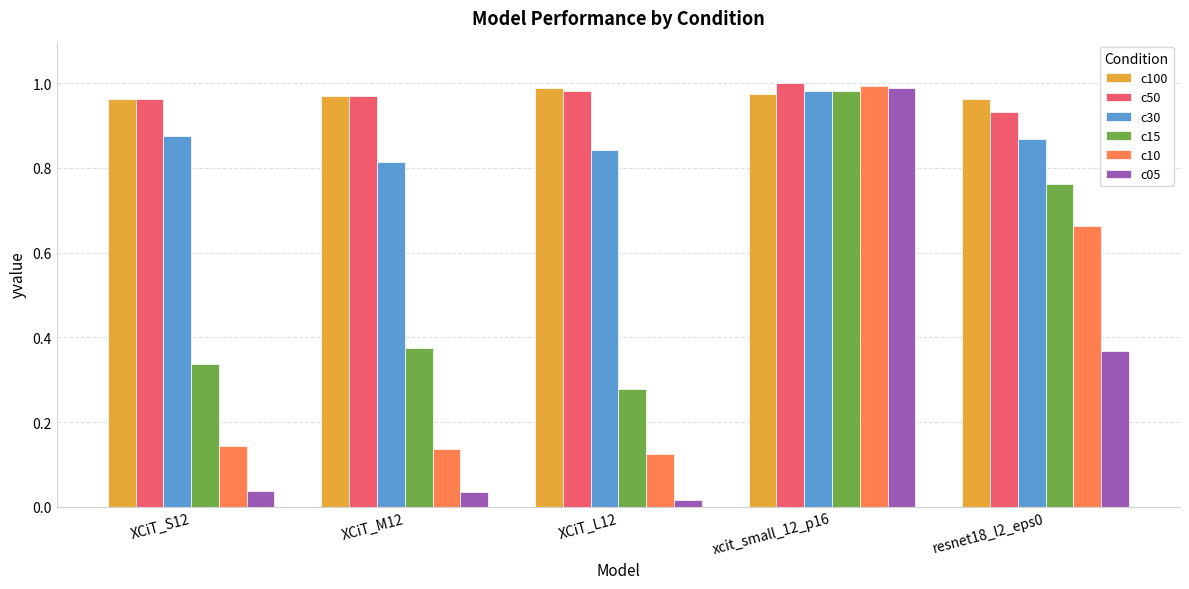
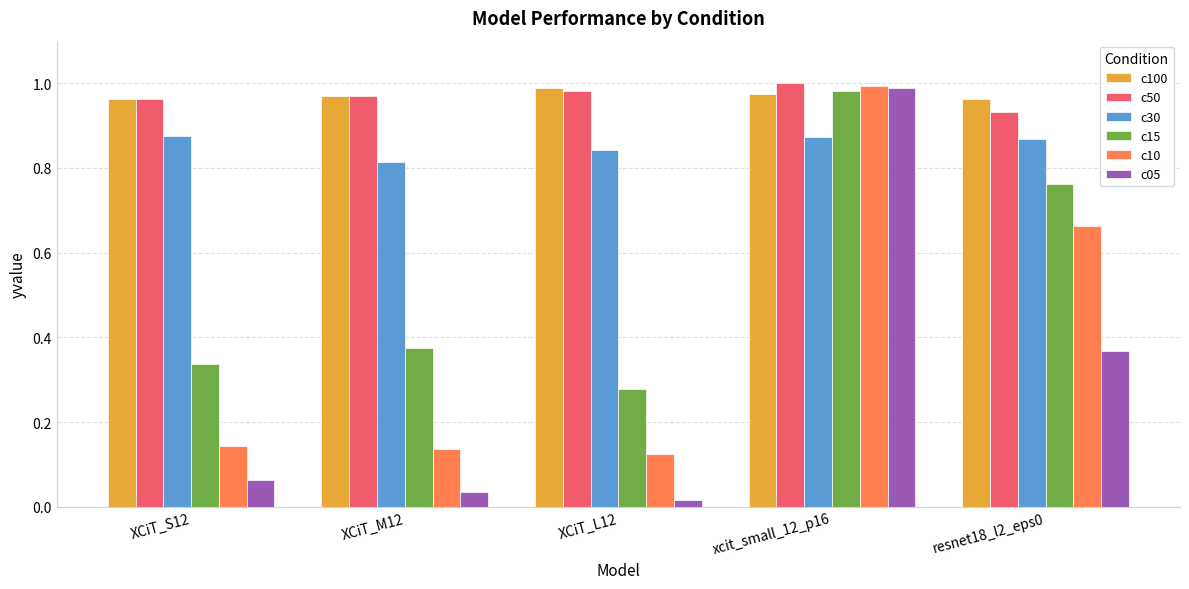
  {
    "c30": {
      "XCiT_S12": 0.88,
      "XCiT_M12": 0.81,
      "XCiT_L12": 0.84,
-     "xcit_small_12_p16": 0.98,
+     "xcit_small_12_p16": 0.87,
      "resnet18_l2_eps0": 0.87
    },
    "c15": {
      "XCiT_S12": 0.34,
      "XCiT_M12": 0.38,
      "XCiT_L12": 0.28,
      "xcit_small_12_p16": 0.98,
      "resnet18_l2_eps0": 0.76
    },
    "c05": {
-     "XCiT_S12": 0.04,
+     "XCiT_S12": 0.06,
      "XCiT_M12": 0.04,
      "XCiT_L12": 0.02,
      "xcit_small_12_p16": 0.99,
      "resnet18_l2_eps0": 0.37
    }
  }
